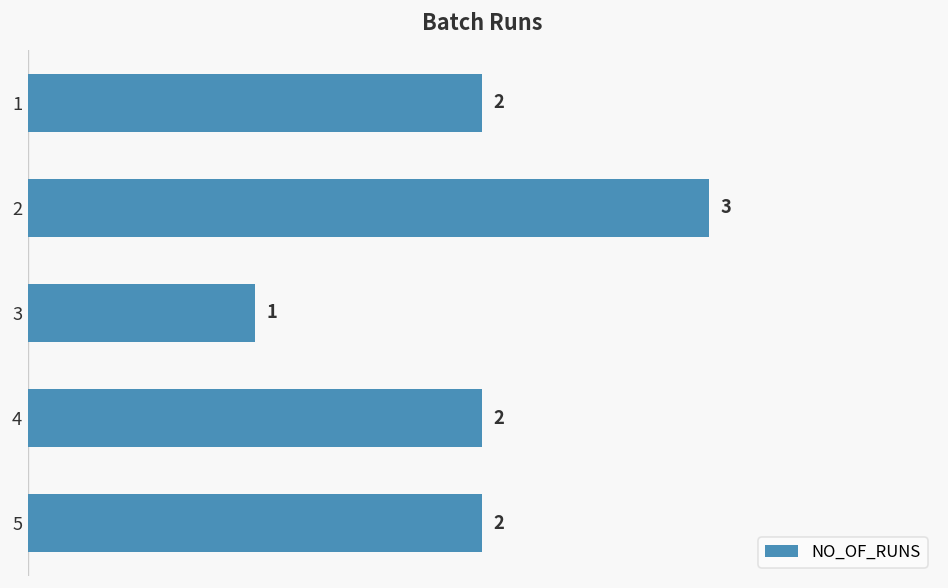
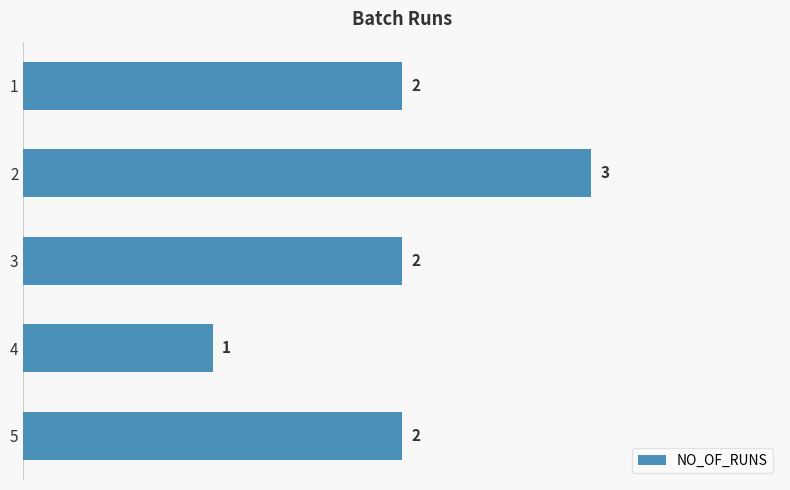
  {
    "1": 2,
    "2": 3,
-   "3": 1,
-   "4": 2,
+   "3": 2,
+   "4": 1,
    "5": 2
  }
